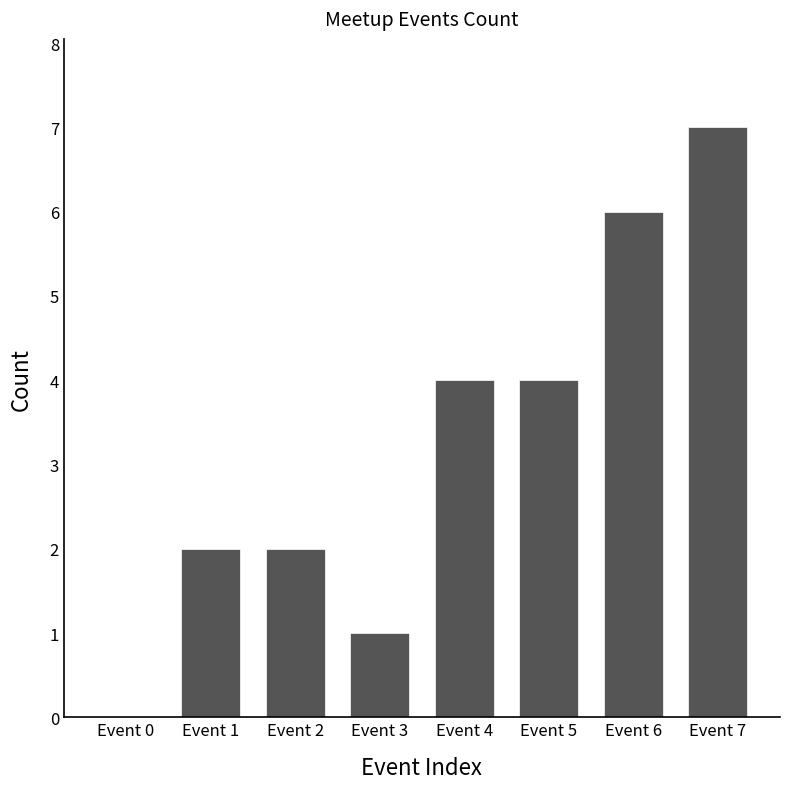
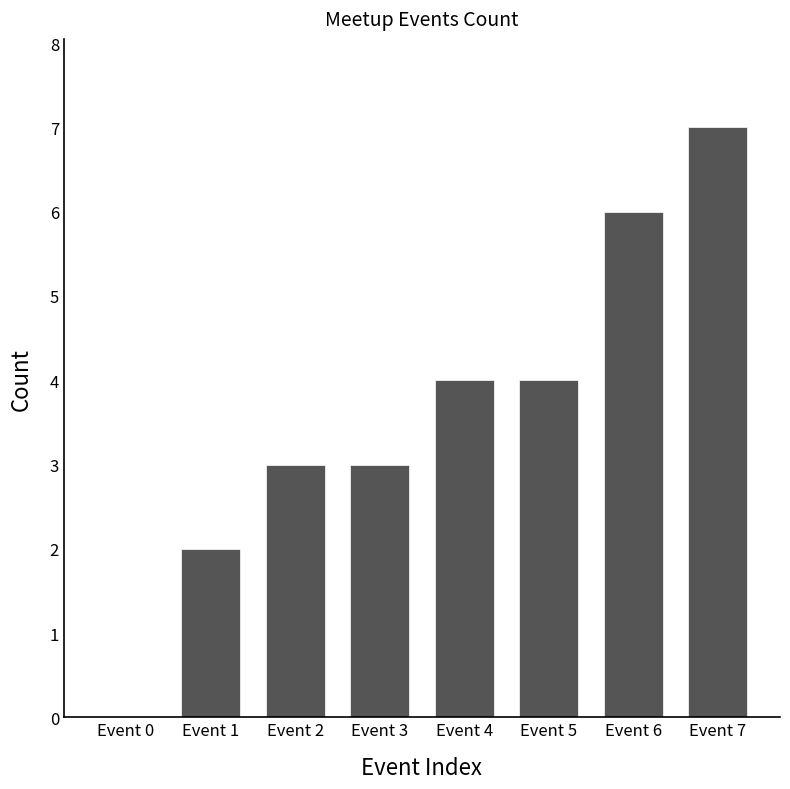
  {
    "Event 0": 0,
    "Event 1": 2,
-   "Event 2": 2,
-   "Event 3": 1,
+   "Event 2": 3,
+   "Event 3": 3,
    "Event 4": 4,
    "Event 5": 4,
    "Event 6": 6,
    "Event 7": 7
  }
